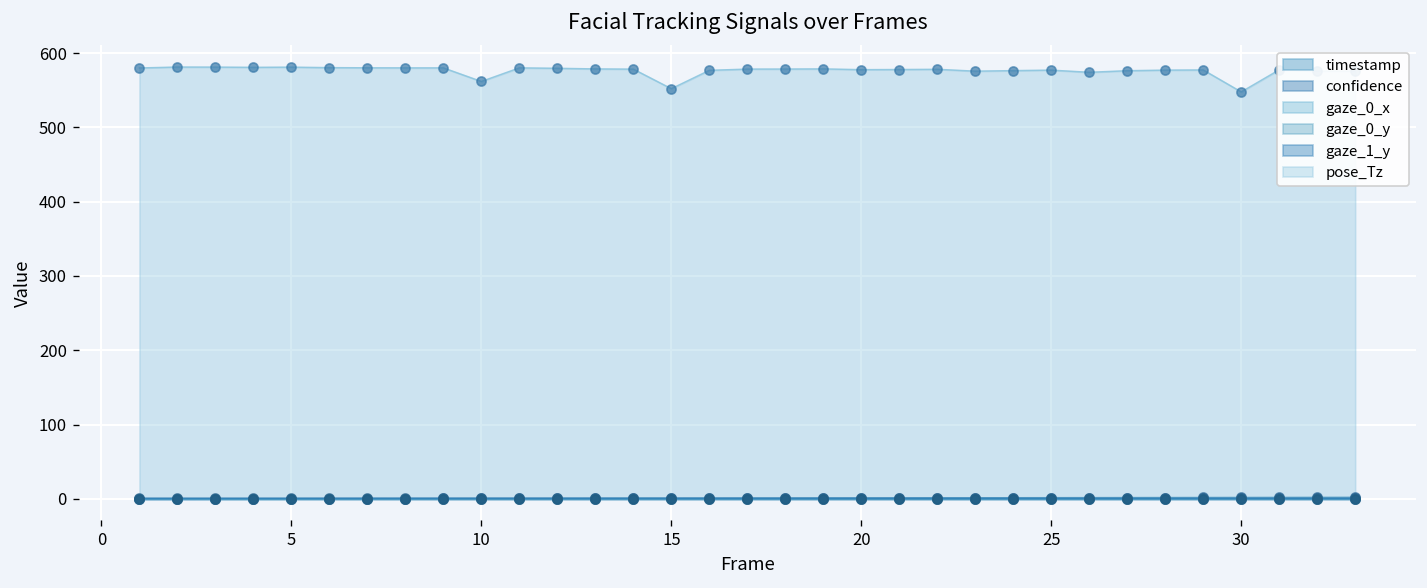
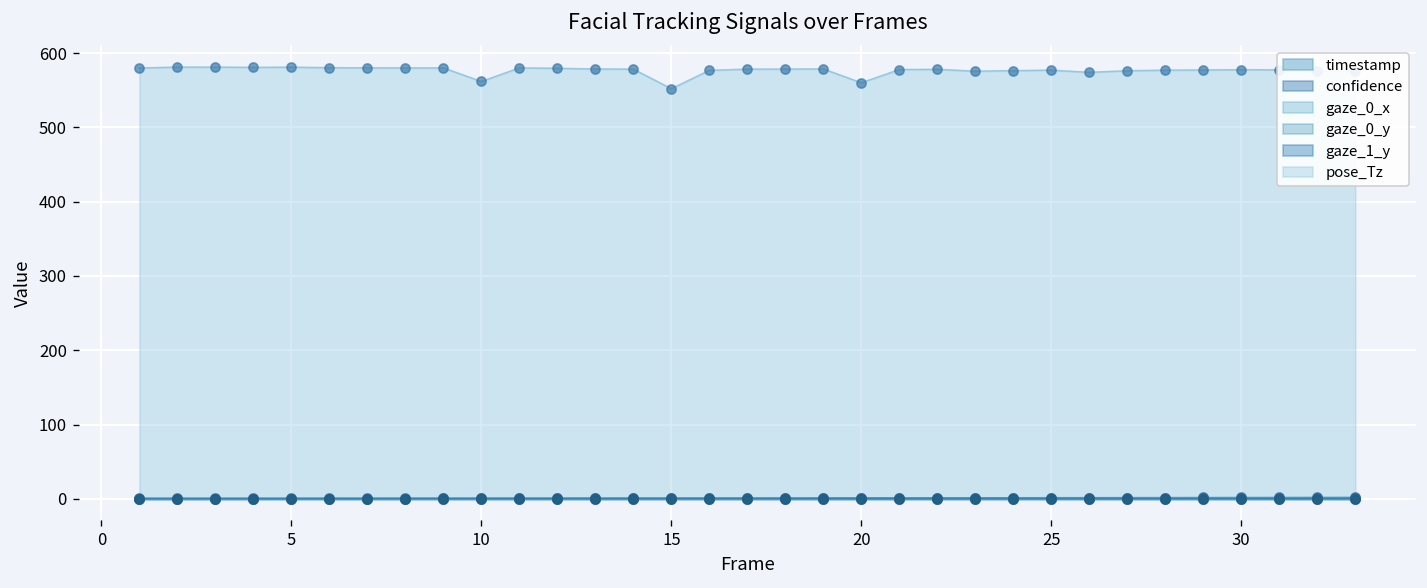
  {
    "pose_Tz": {
      "5": 580,
      "10": 560,
      "15": 550,
-     "20": 580,
+     "20": 560,
      "25": 580,
-     "30": 550
+     "30": 580
    }
  }
